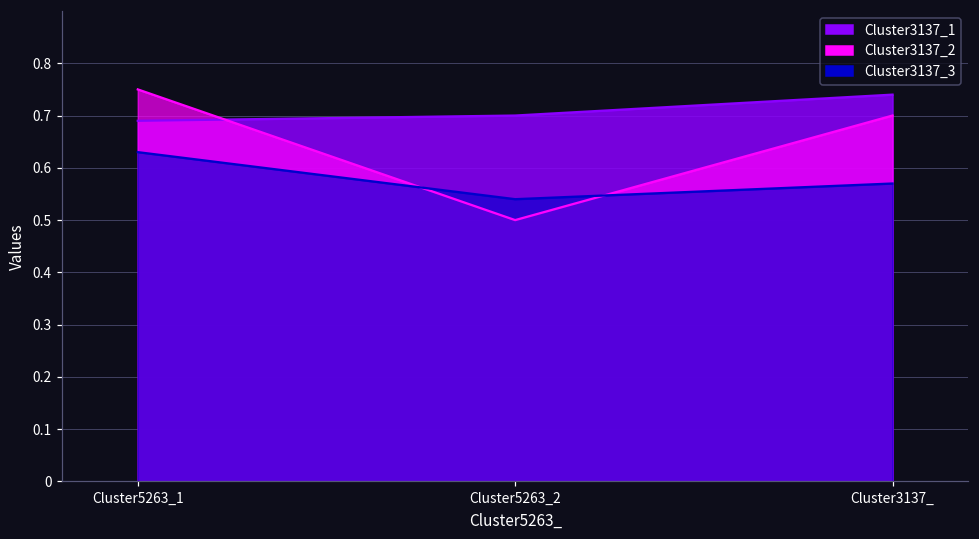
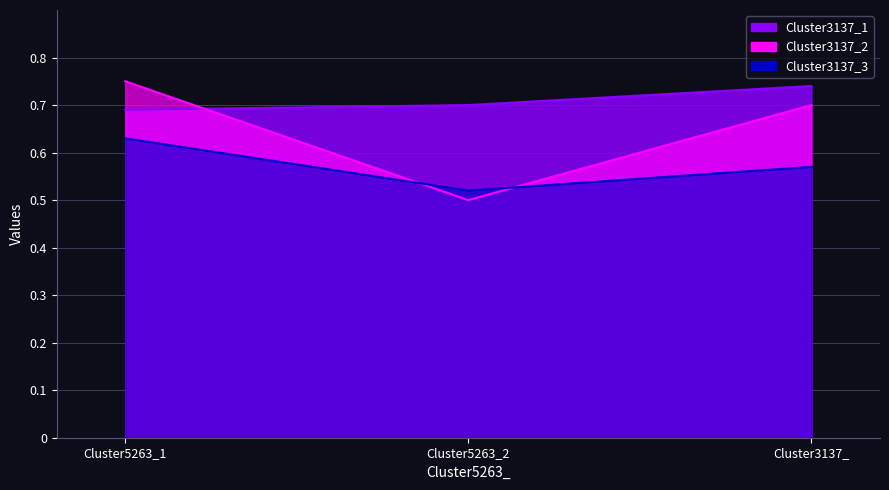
  {
    "Cluster3137_1": {
      "Cluster5263_1": 0.69,
      "Cluster5263_2": 0.70,
      "Cluster3137_": 0.74
    },
    "Cluster3137_2": {
      "Cluster5263_1": 0.75,
      "Cluster5263_2": 0.50,
      "Cluster3137_": 0.70
    },
    "Cluster3137_3": {
      "Cluster5263_1": 0.63,
-     "Cluster5263_2": 0.54,
+     "Cluster5263_2": 0.52,
      "Cluster3137_": 0.57
    }
  }
